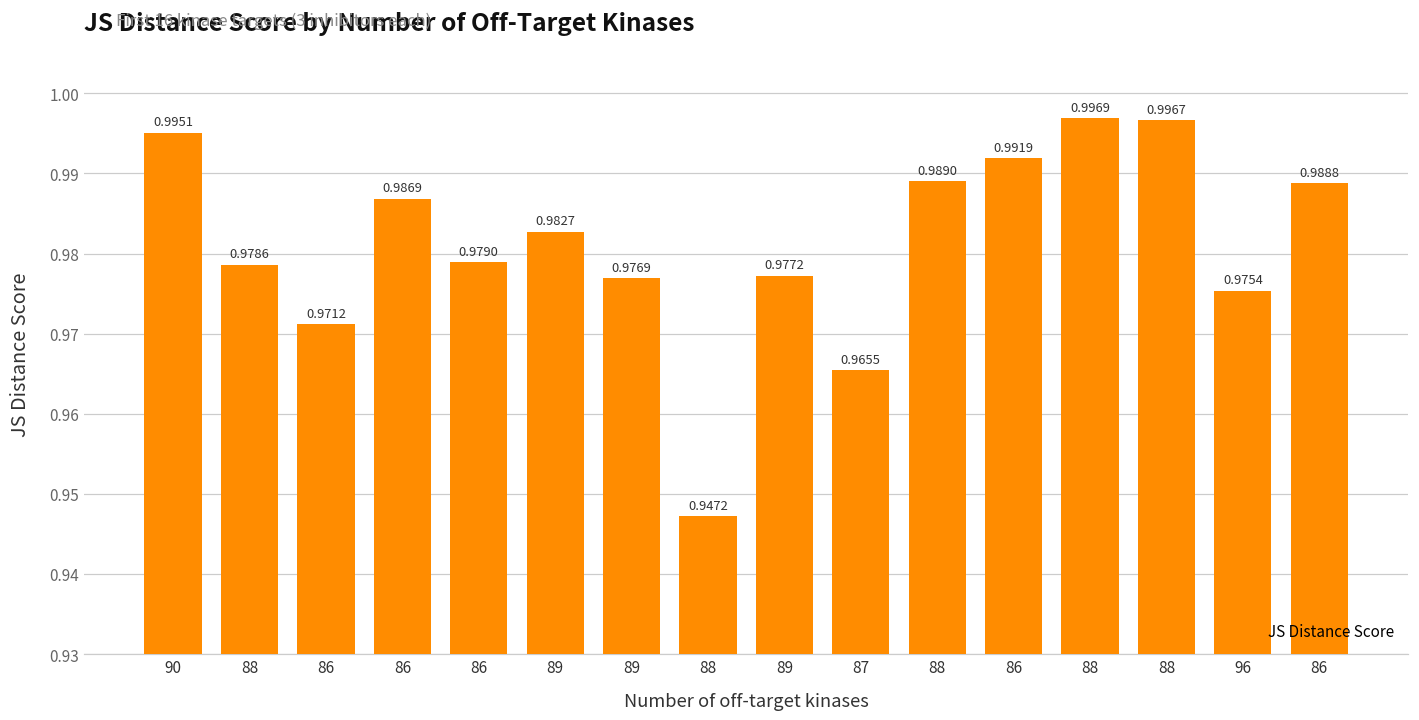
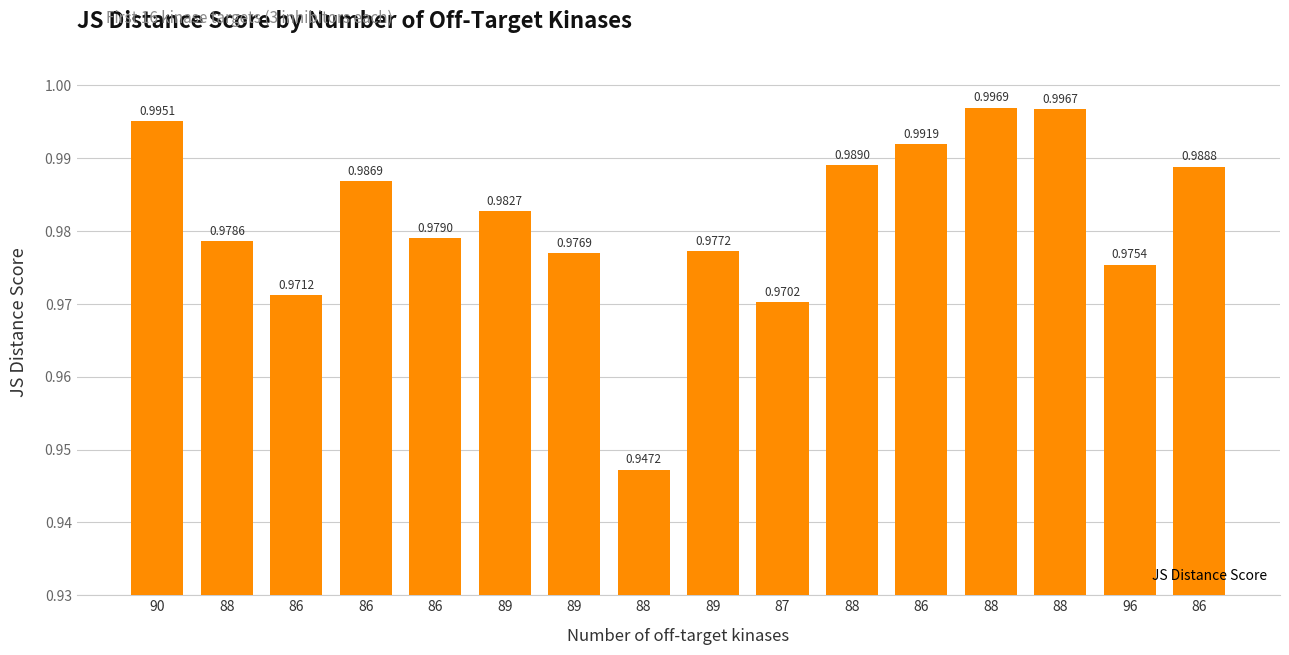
  {
    "90": 0.9951,
-   "87": 0.9655,
+   "87": 0.9702,
    "96": 0.9754
  }
